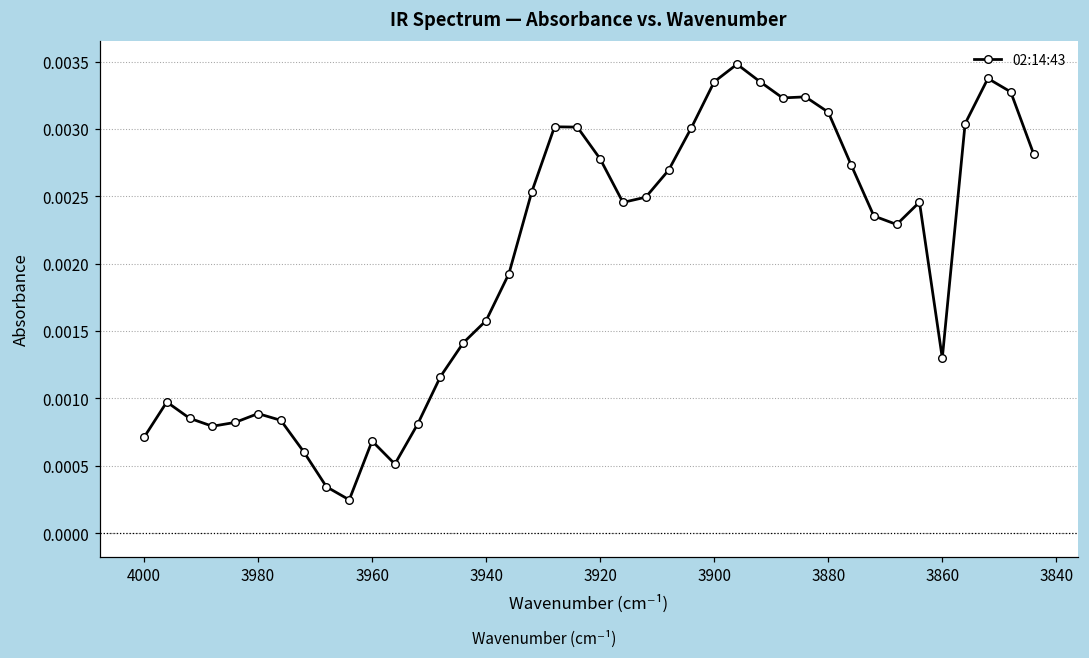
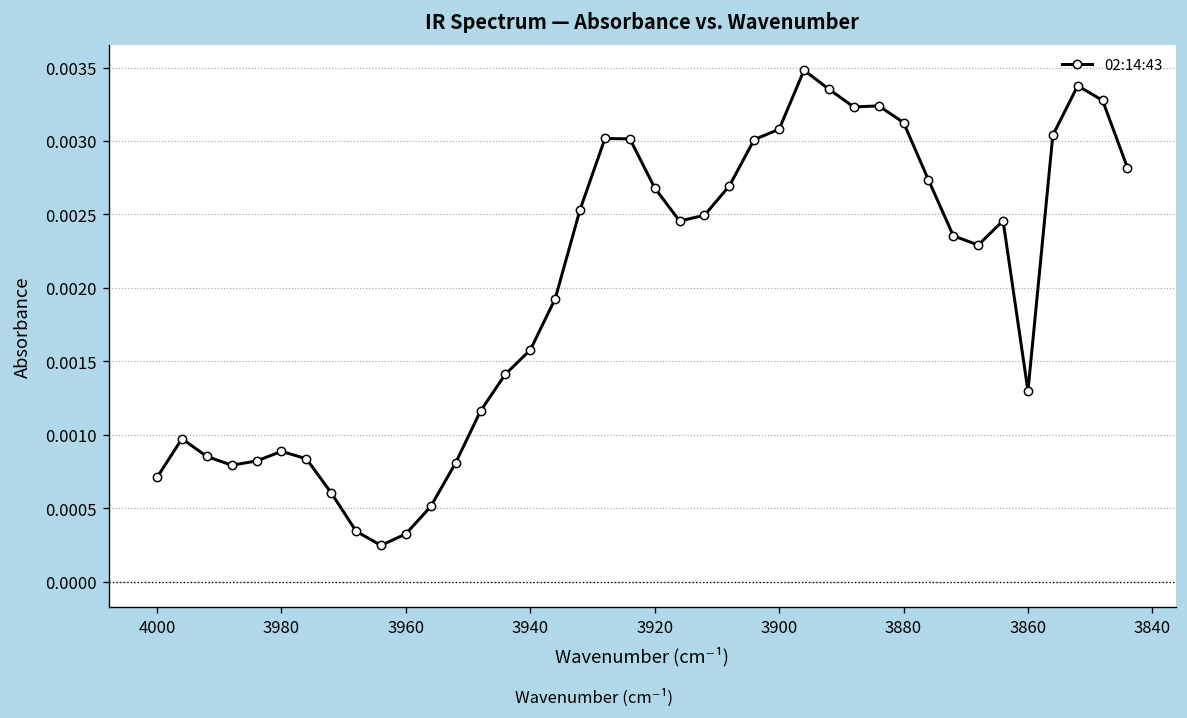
  {
    "4000": 0.00071,
    "3980": 0.00089,
-   "3960": 0.00068,
+   "3960": 0.00033,
    "3940": 0.00158,
-   "3920": 0.00278,
-   "3900": 0.00335,
+   "3920": 0.00268,
+   "3900": 0.00308,
    "3880": 0.00313,
    "3860": 0.00130
  }
